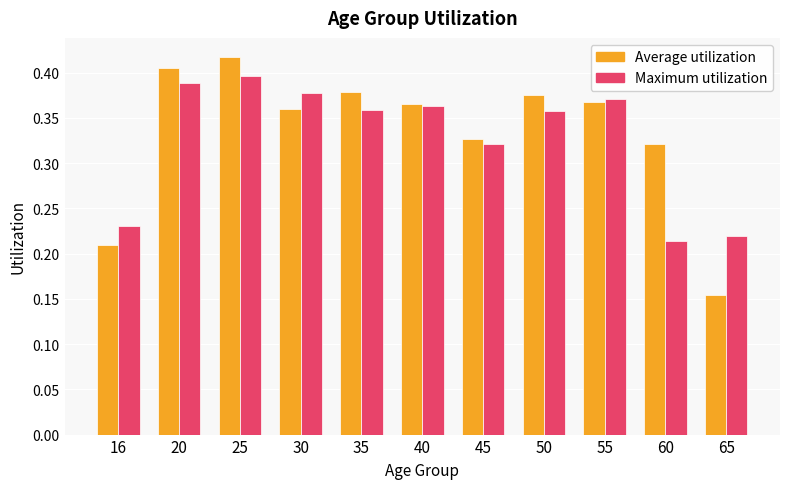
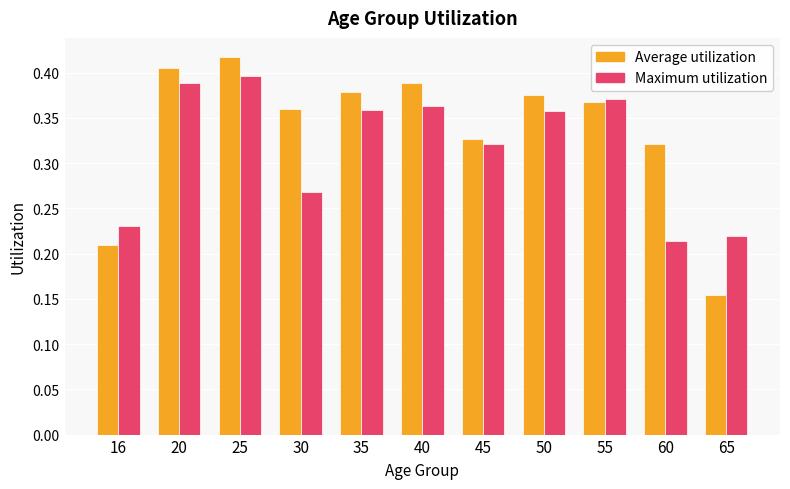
  {
    "Average utilization": {
      "16": 0.21,
      "20": 0.40,
      "25": 0.42,
      "30": 0.36,
      "35": 0.38,
-     "40": 0.37,
+     "40": 0.39,
      "45": 0.33,
      "50": 0.37,
      "55": 0.37,
      "60": 0.32,
      "65": 0.15
    },
    "Maximum utilization": {
      "16": 0.23,
      "20": 0.39,
      "25": 0.40,
-     "30": 0.38,
+     "30": 0.27,
      "35": 0.36,
      "40": 0.36,
      "45": 0.32,
      "50": 0.36,
      "55": 0.37,
      "60": 0.21,
      "65": 0.22
    }
  }
